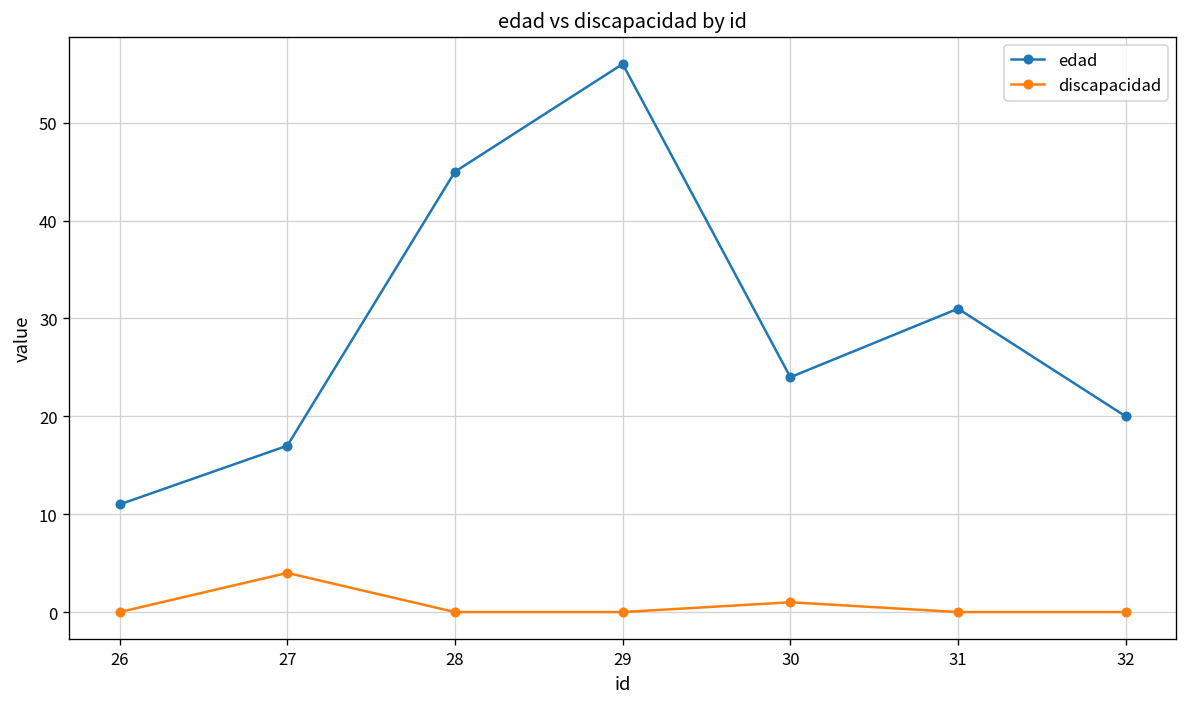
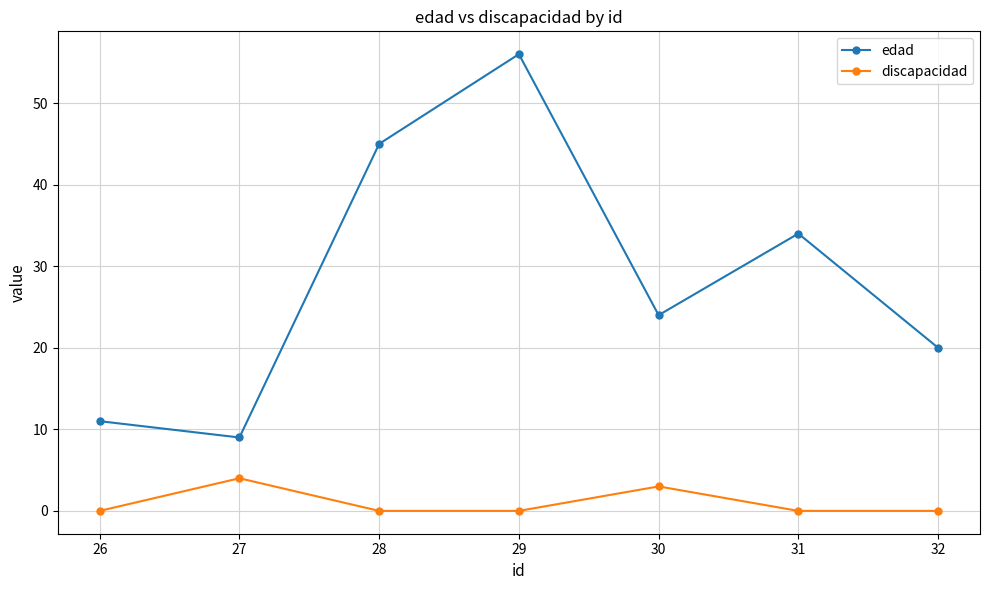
  {
    "edad": {
      "26": 11,
-     "27": 17,
+     "27": 9,
      "28": 45,
      "29": 56,
      "30": 24,
-     "31": 31,
+     "31": 34,
      "32": 20
    },
    "discapacidad": {
      "26": 0,
      "27": 4,
      "28": 0,
      "29": 0,
-     "30": 1,
+     "30": 3,
      "31": 0,
      "32": 0
    }
  }
